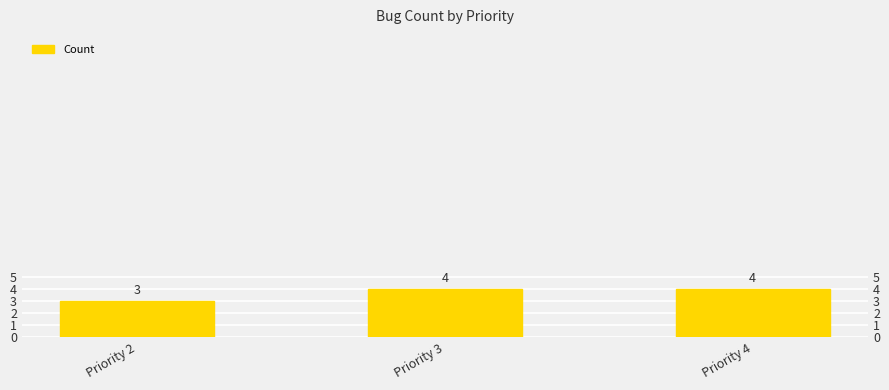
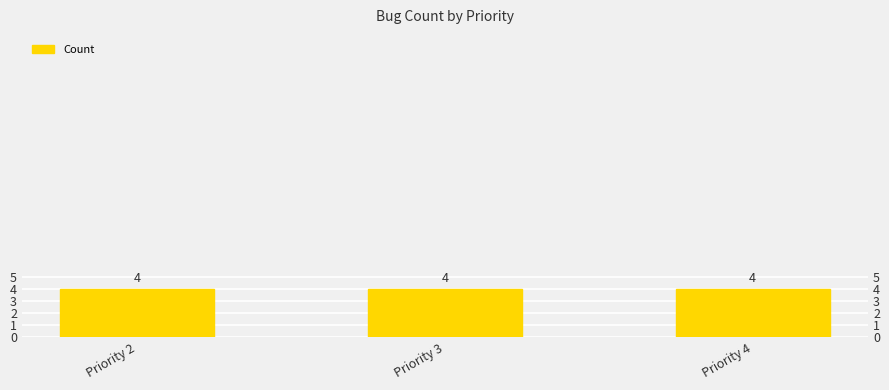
  {
-   "Priority 2": 3,
+   "Priority 2": 4,
    "Priority 3": 4,
    "Priority 4": 4
  }
